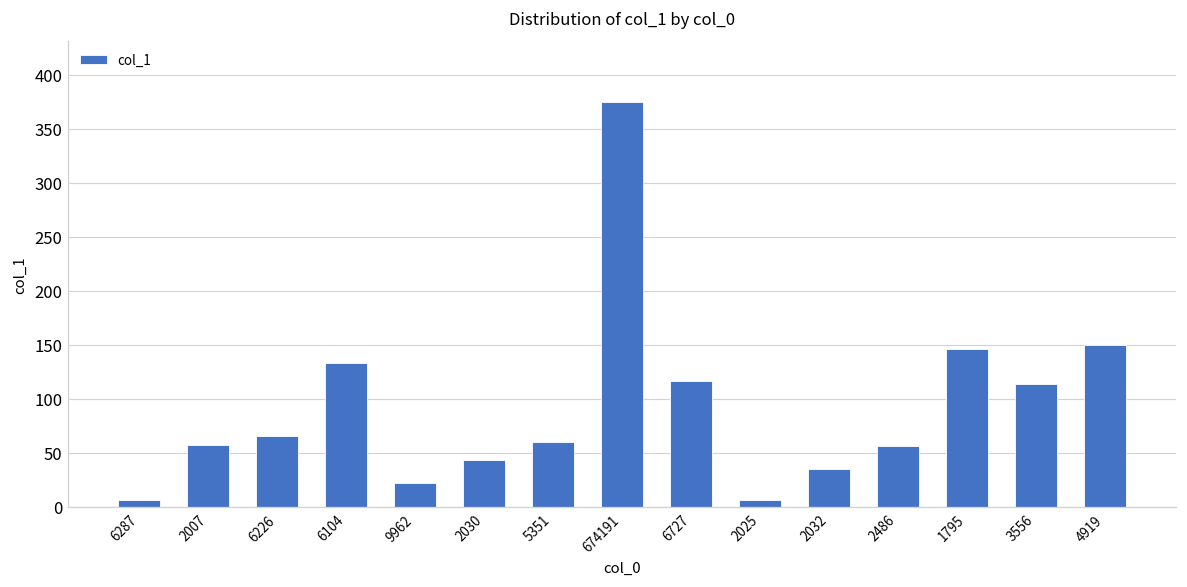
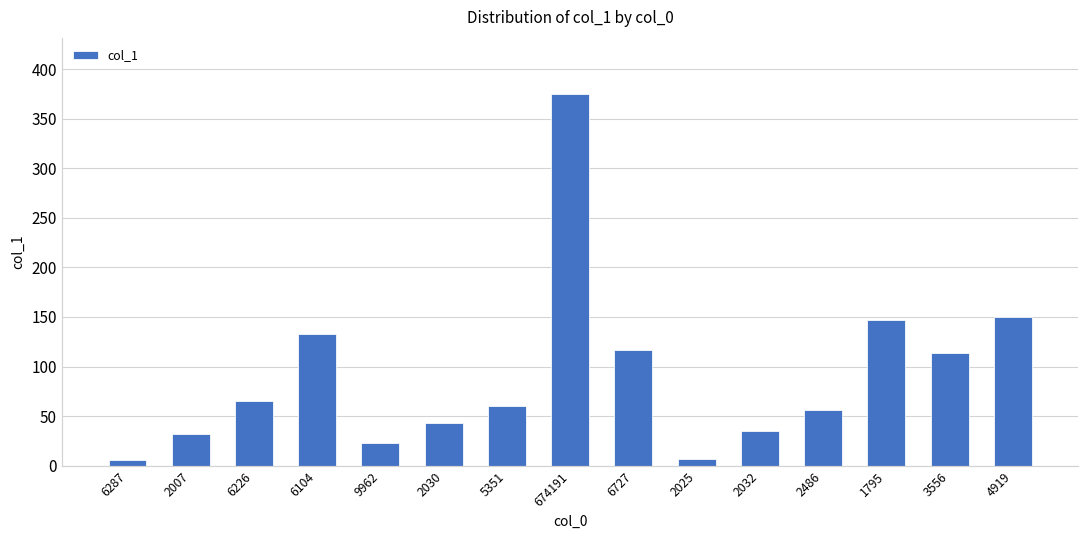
  {
    "6287": 10,
-   "2007": 60,
+   "2007": 30,
    "6226": 70,
    "6104": 130,
    "9962": 20,
    "2030": 40,
    "5351": 60,
    "674191": 380,
    "6727": 120,
    "2025": 10,
    "2032": 30,
    "2486": 60,
    "1795": 150,
    "3556": 110,
    "4919": 150
  }
